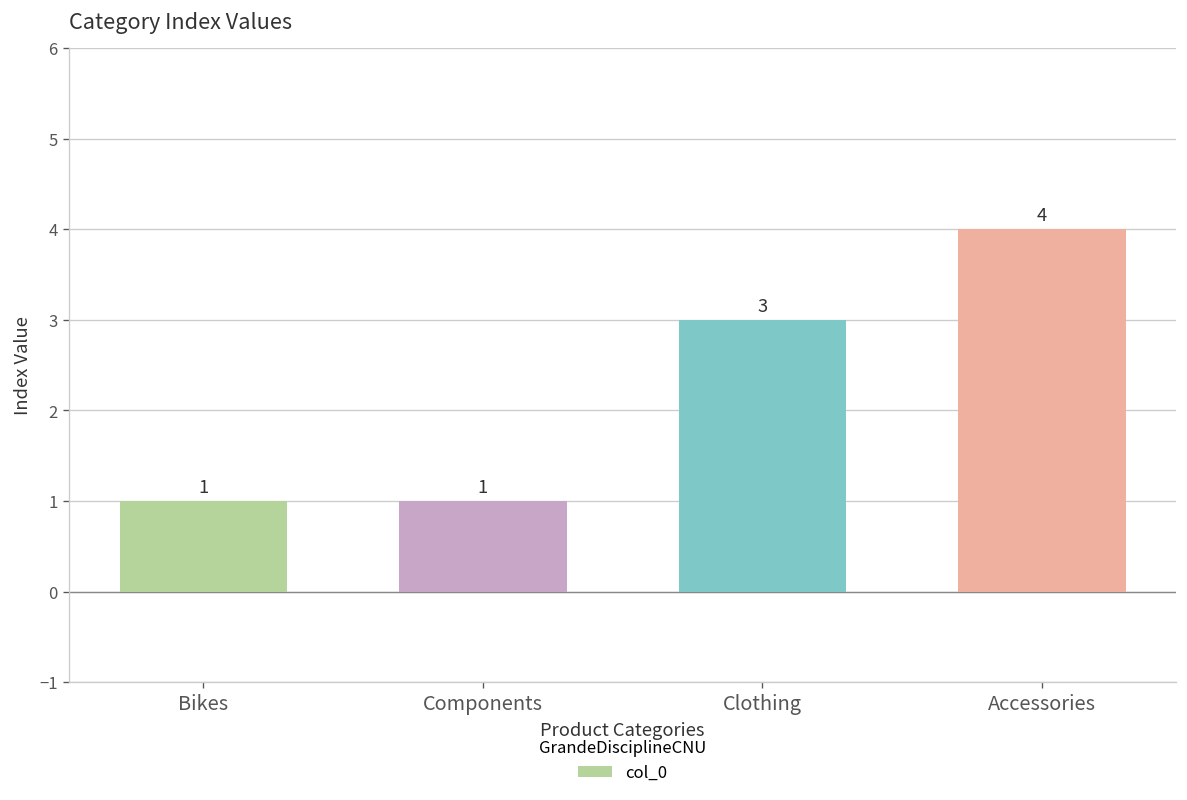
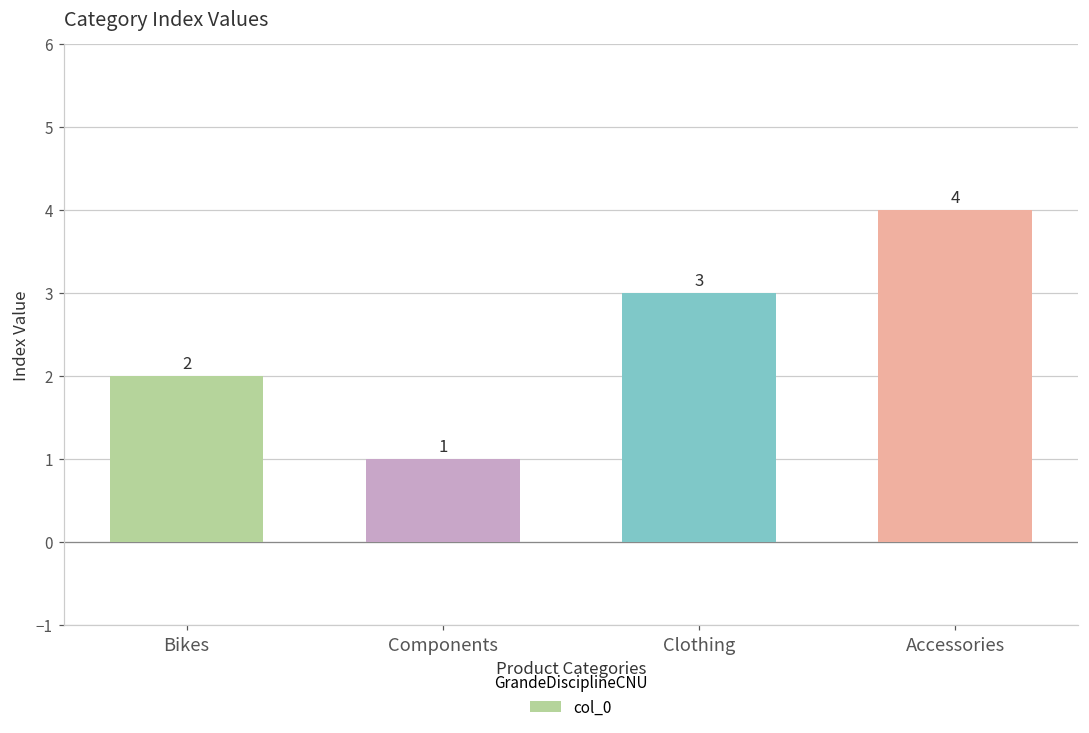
  {
-   "Bikes": 1,
+   "Bikes": 2,
    "Components": 1,
    "Clothing": 3,
    "Accessories": 4
  }
